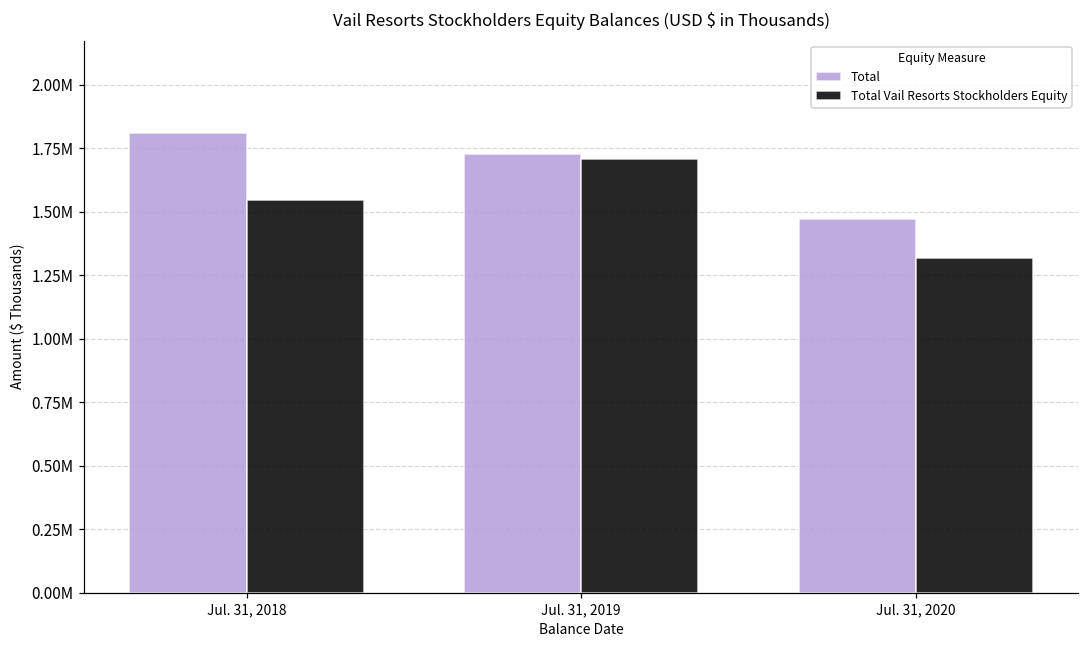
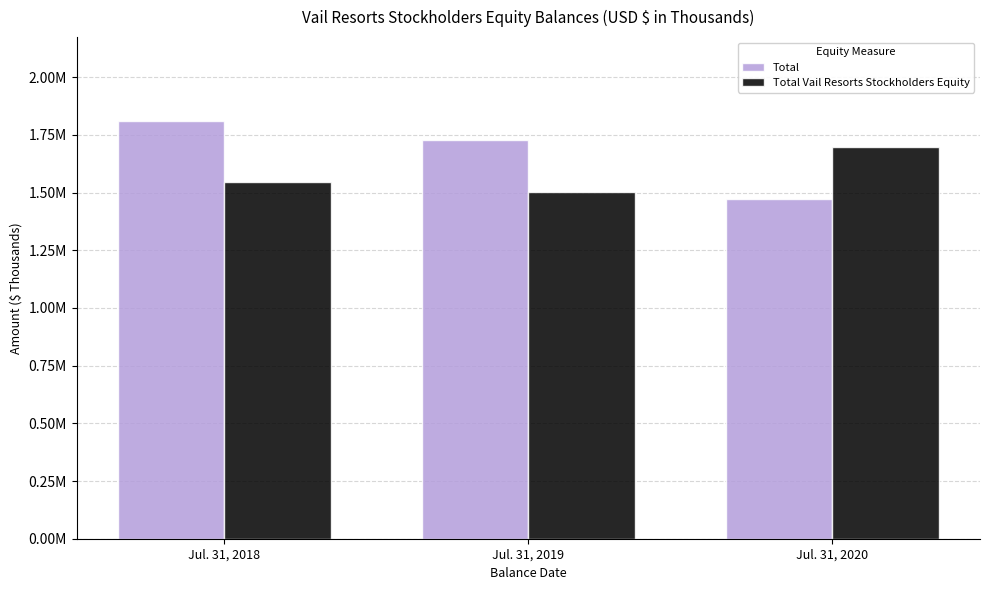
  {
    "Total": {
      "Jul. 31, 2018": 1810000,
      "Jul. 31, 2019": 1730000,
      "Jul. 31, 2020": 1470000
    },
    "Total Vail Resorts Stockholders Equity": {
      "Jul. 31, 2018": 1550000,
-     "Jul. 31, 2019": 1710000,
-     "Jul. 31, 2020": 1320000
+     "Jul. 31, 2019": 1500000,
+     "Jul. 31, 2020": 1700000
    }
  }
